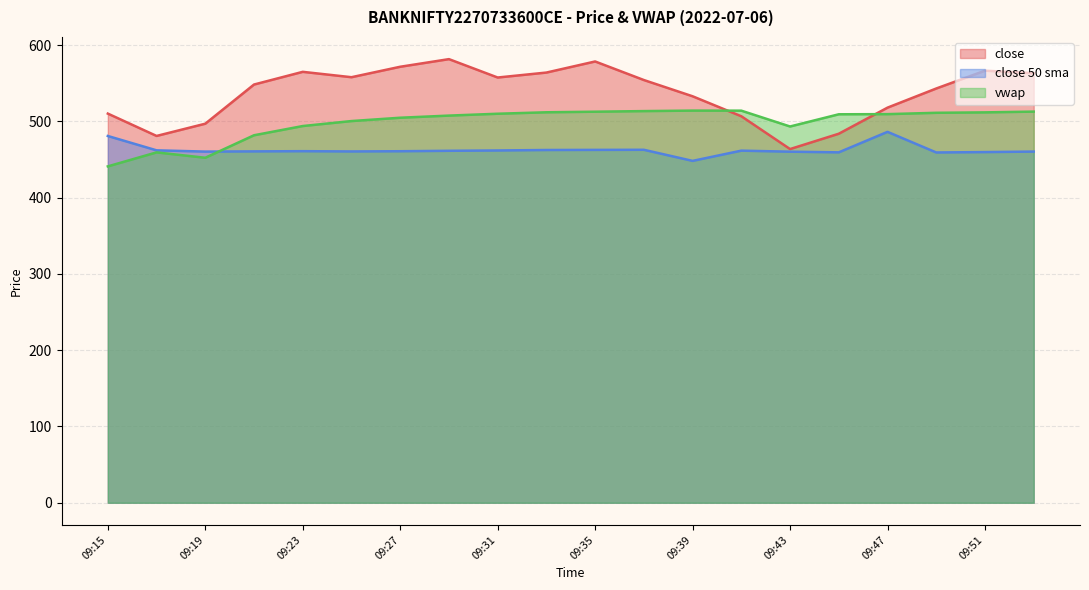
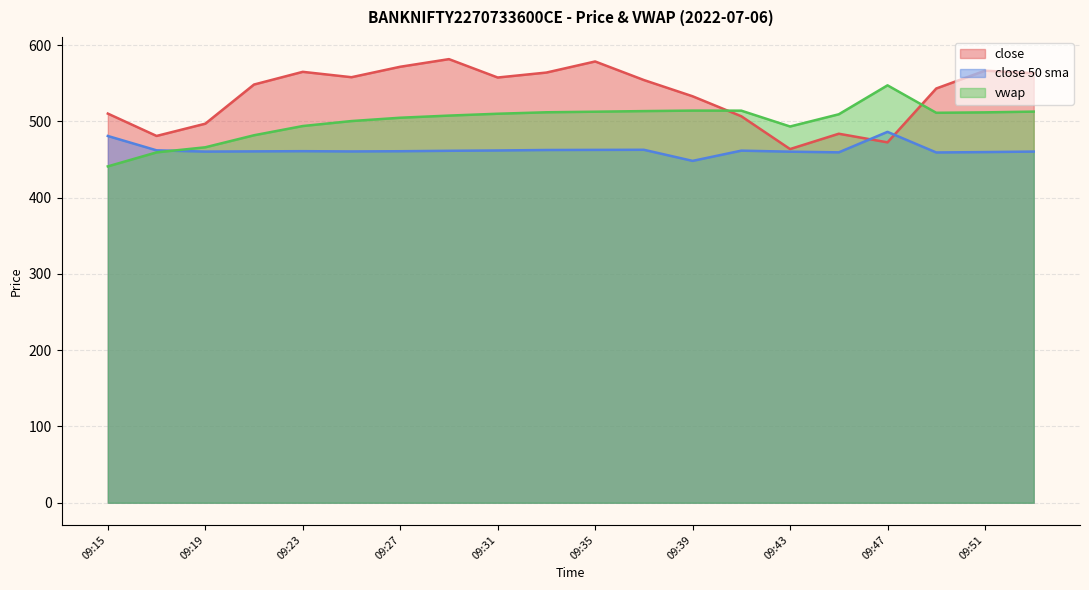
  {
    "close": {
      "09:15": 510,
      "09:19": 500,
      "09:23": 560,
      "09:27": 570,
      "09:31": 560,
      "09:35": 580,
      "09:39": 530,
      "09:43": 460,
-     "09:47": 520
+     "09:47": 470
    },
    "close 50 sma": {
      "09:15": 480,
      "09:19": 460,
      "09:23": 460,
      "09:27": 460,
      "09:31": 460,
      "09:35": 460,
      "09:39": 450,
      "09:43": 460,
      "09:47": 490,
      "09:51": 460
    },
    "vwap": {
      "09:15": 440,
-     "09:19": 450,
+     "09:19": 470,
      "09:23": 490,
      "09:27": 500,
      "09:31": 510,
      "09:35": 510,
      "09:39": 510,
      "09:43": 490,
-     "09:47": 510,
+     "09:47": 550,
      "09:51": 510
    }
  }
